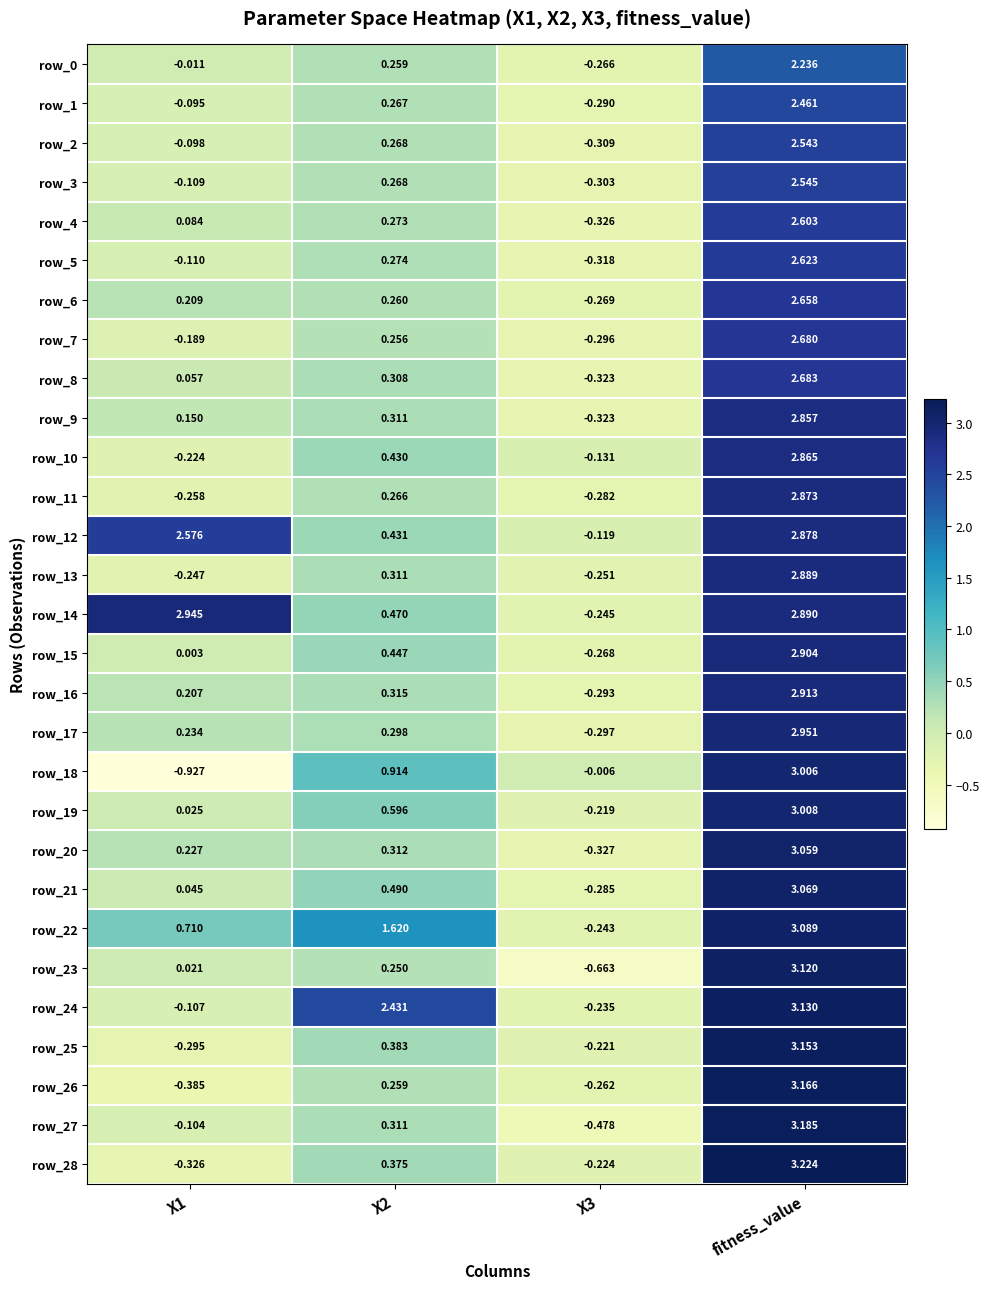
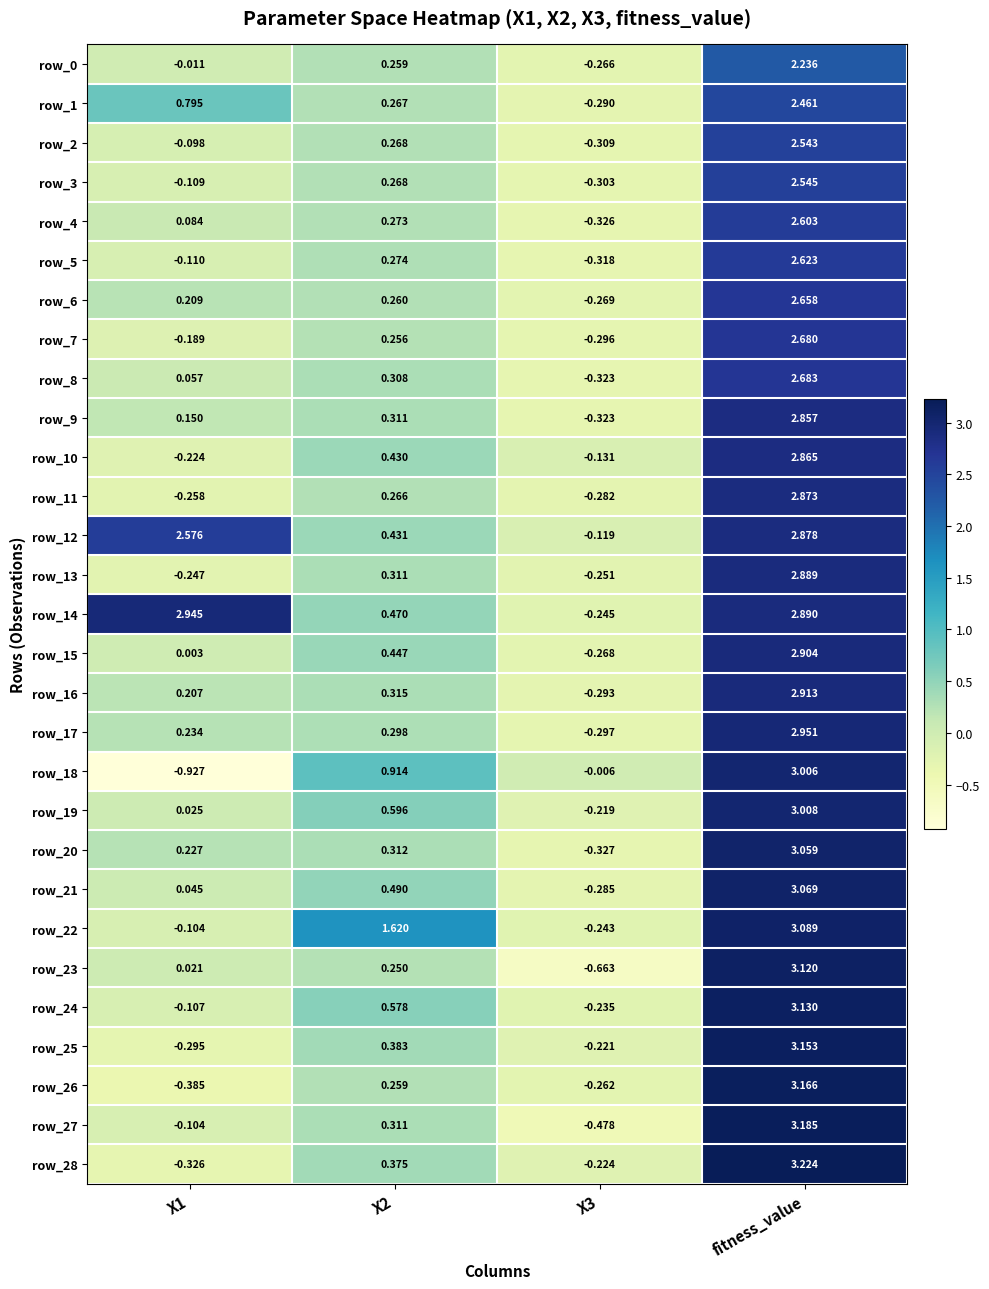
  {
    "row_0": {
      "X1": -0.011,
      "X2": 0.259,
      "X3": -0.266,
      "fitness_value": 2.236
    },
    "row_1": {
-     "X1": -0.095,
+     "X1": 0.795,
      "X2": 0.267,
      "X3": -0.290,
      "fitness_value": 2.461
    },
    "row_2": {
      "X1": -0.098,
      "X2": 0.268,
      "X3": -0.309,
      "fitness_value": 2.543
    },
    "row_3": {
      "X1": -0.109,
      "X2": 0.268,
      "X3": -0.303,
      "fitness_value": 2.545
    },
    "row_4": {
      "X1": 0.084,
      "X2": 0.273,
      "X3": -0.326,
      "fitness_value": 2.603
    },
    "row_5": {
      "X1": -0.110,
      "X2": 0.274,
      "X3": -0.318,
      "fitness_value": 2.623
    },
    "row_6": {
      "X1": 0.209,
      "X2": 0.260,
      "X3": -0.269,
      "fitness_value": 2.658
    },
    "row_7": {
      "X1": -0.189,
      "X2": 0.256,
      "X3": -0.296,
      "fitness_value": 2.680
    },
    "row_8": {
      "X1": 0.057,
      "X2": 0.308,
      "X3": -0.323,
      "fitness_value": 2.683
    },
    "row_9": {
      "X1": 0.150,
      "X2": 0.311,
      "X3": -0.323,
      "fitness_value": 2.857
    },
    "row_10": {
      "X1": -0.224,
      "X2": 0.430,
      "X3": -0.131,
      "fitness_value": 2.865
    },
    "row_11": {
      "X1": -0.258,
      "X2": 0.266,
      "X3": -0.282,
      "fitness_value": 2.873
    },
    "row_12": {
      "X1": 2.576,
      "X2": 0.431,
      "X3": -0.119,
      "fitness_value": 2.878
    },
    "row_13": {
      "X1": -0.247,
      "X2": 0.311,
      "X3": -0.251,
      "fitness_value": 2.889
    },
    "row_14": {
      "X1": 2.945,
      "X2": 0.470,
      "X3": -0.245,
      "fitness_value": 2.890
    },
    "row_15": {
      "X1": 0.003,
      "X2": 0.447,
      "X3": -0.268,
      "fitness_value": 2.904
    },
    "row_16": {
      "X1": 0.207,
      "X2": 0.315,
      "X3": -0.293,
      "fitness_value": 2.913
    },
    "row_17": {
      "X1": 0.234,
      "X2": 0.298,
      "X3": -0.297,
      "fitness_value": 2.951
    },
    "row_18": {
      "X1": -0.927,
      "X2": 0.914,
      "X3": -0.006,
      "fitness_value": 3.006
    },
    "row_19": {
      "X1": 0.025,
      "X2": 0.596,
      "X3": -0.219,
      "fitness_value": 3.008
    },
    "row_20": {
      "X1": 0.227,
      "X2": 0.312,
      "X3": -0.327,
      "fitness_value": 3.059
    },
    "row_21": {
      "X1": 0.045,
      "X2": 0.490,
      "X3": -0.285,
      "fitness_value": 3.069
    },
    "row_22": {
-     "X1": 0.710,
+     "X1": -0.104,
      "X2": 1.620,
      "X3": -0.243,
      "fitness_value": 3.089
    },
    "row_23": {
      "X1": 0.021,
      "X2": 0.250,
      "X3": -0.663,
      "fitness_value": 3.120
    },
    "row_24": {
      "X1": -0.107,
-     "X2": 2.431,
+     "X2": 0.578,
      "X3": -0.235,
      "fitness_value": 3.130
    },
    "row_25": {
      "X1": -0.295,
      "X2": 0.383,
      "X3": -0.221,
      "fitness_value": 3.153
    },
    "row_26": {
      "X1": -0.385,
      "X2": 0.259,
      "X3": -0.262,
      "fitness_value": 3.166
    },
    "row_27": {
      "X1": -0.104,
      "X2": 0.311,
      "X3": -0.478,
      "fitness_value": 3.185
    },
    "row_28": {
      "X1": -0.326,
      "X2": 0.375,
      "X3": -0.224,
      "fitness_value": 3.224
    }
  }
